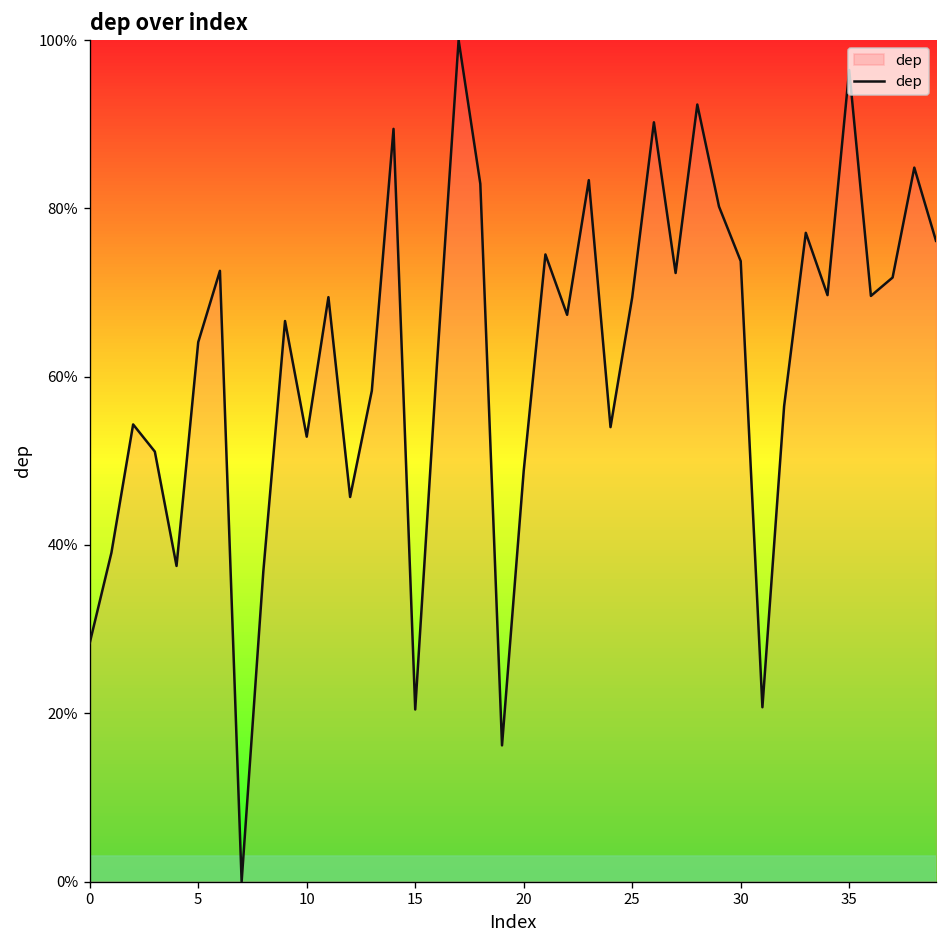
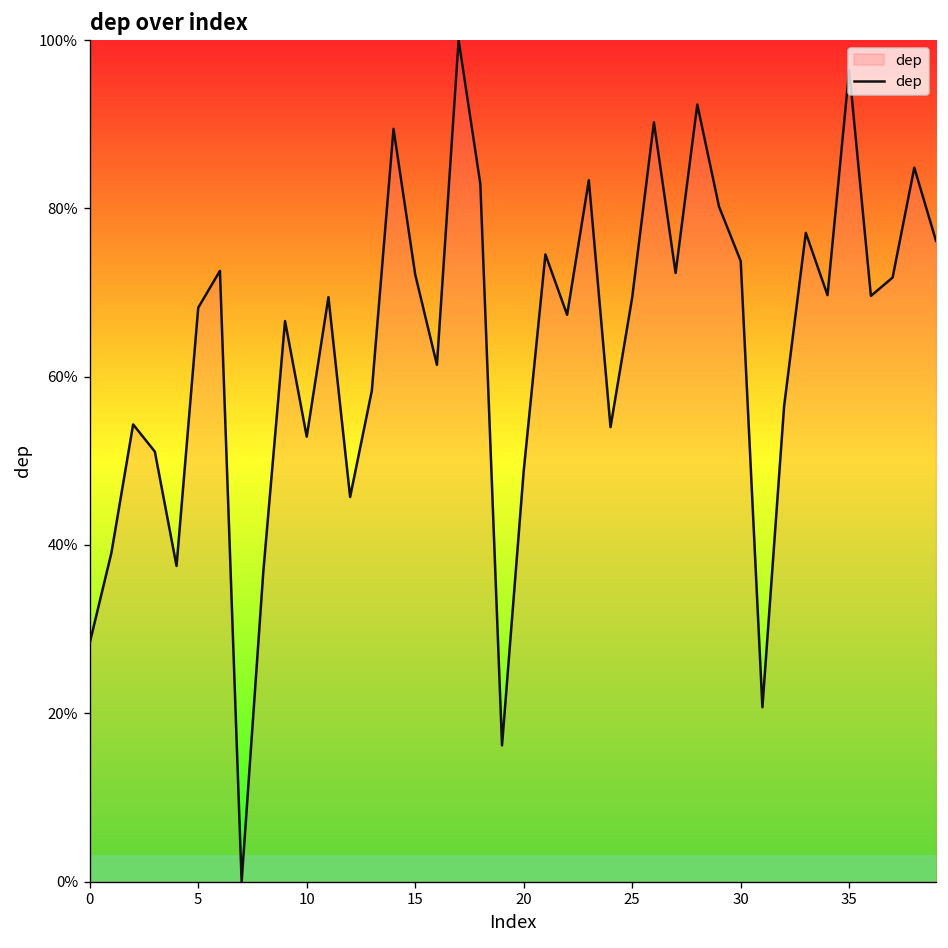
  {
    "0": "28%",
-   "5": "64%",
+   "5": "68%",
    "10": "53%",
-   "15": "20%",
+   "15": "72%",
    "20": "49%",
    "25": "69%",
    "30": "74%"
  }
